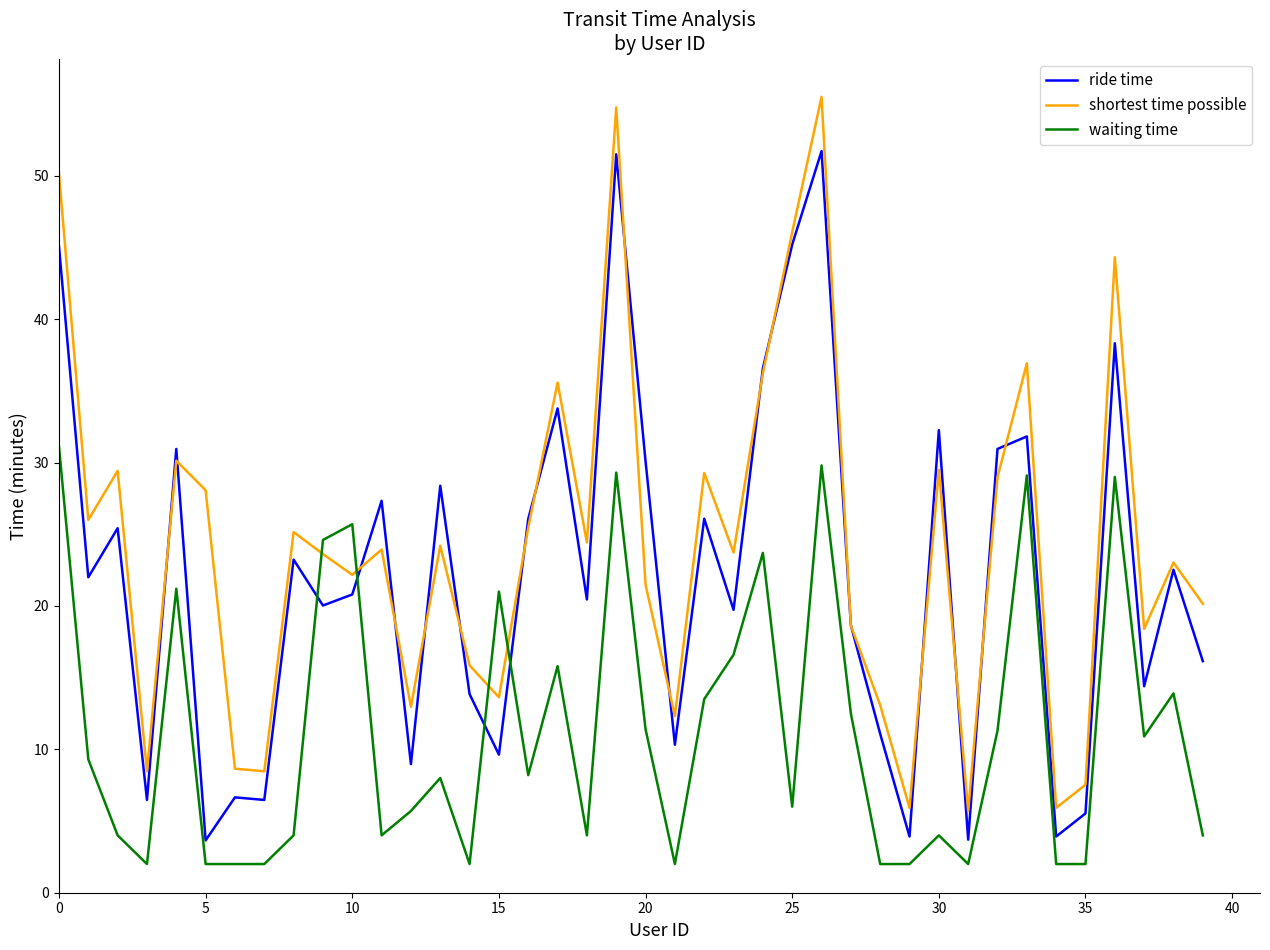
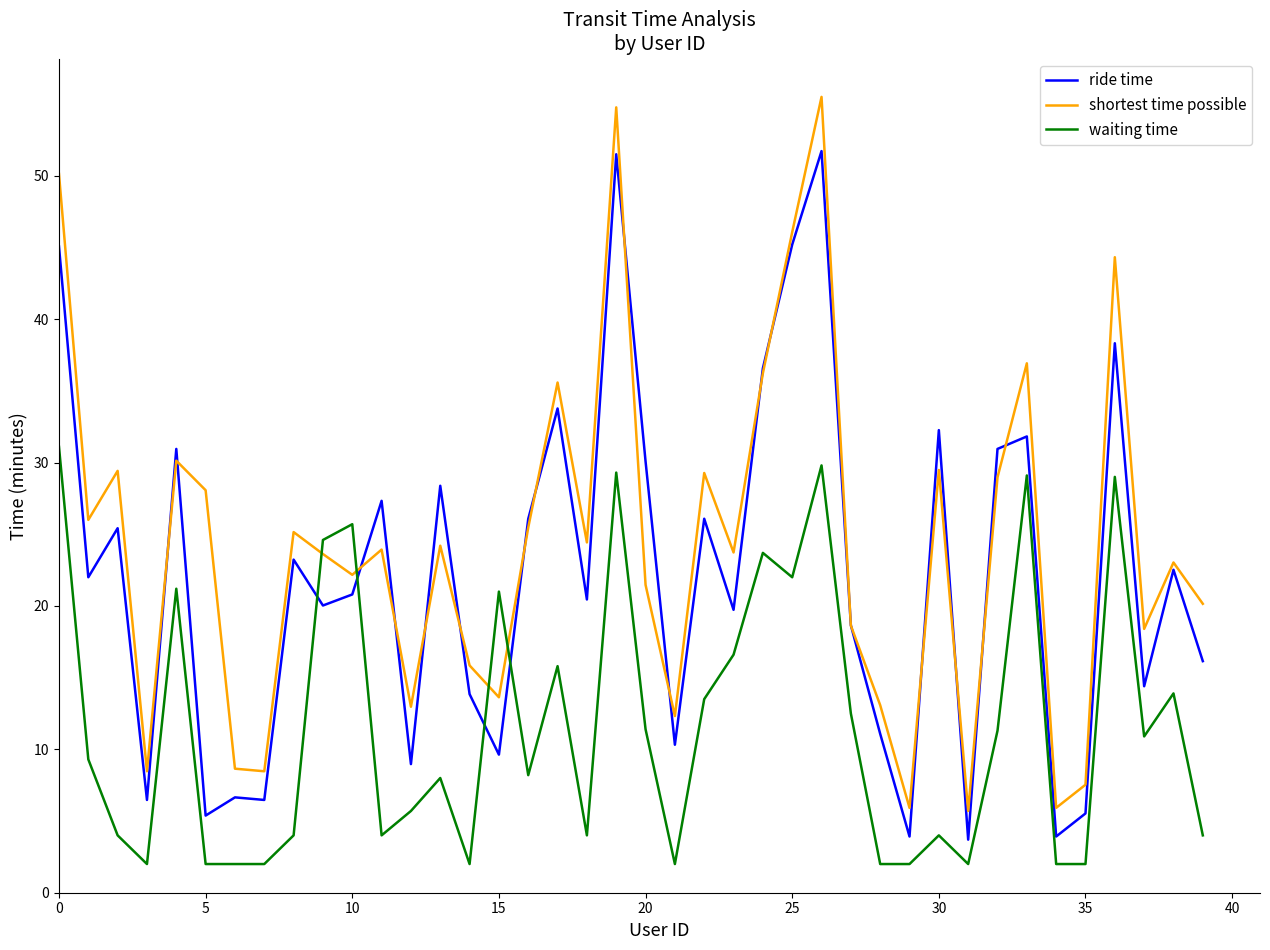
  {
    "ride time": {
      "0": 45.1,
-     "5": 3.7,
+     "5": 5.4,
      "10": 20.8,
      "15": 9.6,
      "20": 30.1,
      "25": 45.2,
      "30": 32.3,
      "35": 5.5
    },
    "shortest time possible": {
      "0": 50.1,
      "5": 28.1,
      "10": 22.2,
      "15": 13.6,
      "20": 21.5,
      "25": 46.1,
      "30": 29.5,
      "35": 7.5
    },
    "waiting time": {
      "0": 31,
      "5": 2,
      "10": 25.7,
      "15": 21,
      "20": 11.4,
-     "25": 6,
+     "25": 22,
      "30": 4,
      "35": 2
    }
  }
